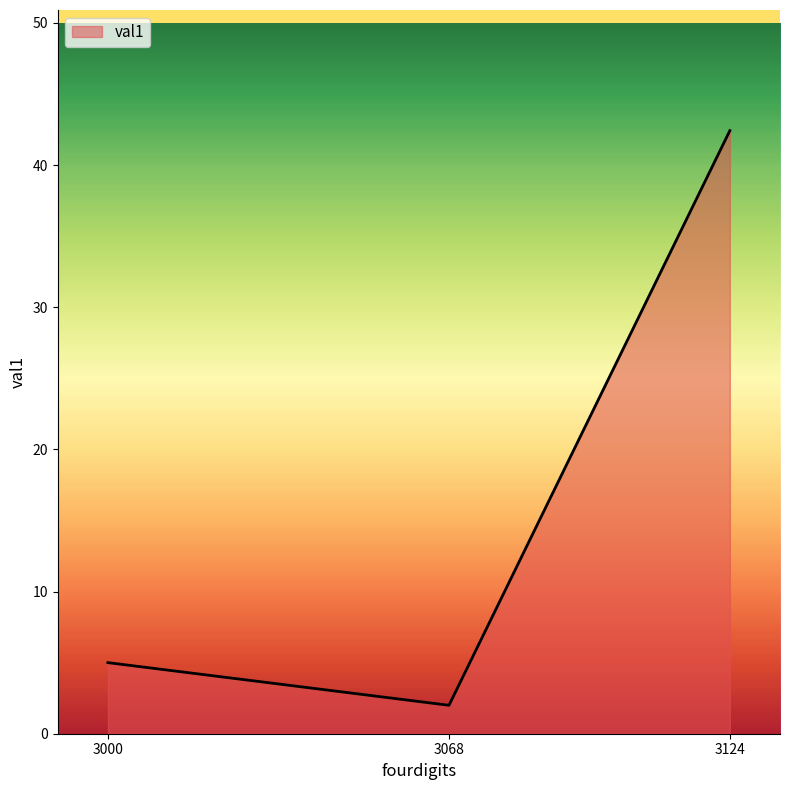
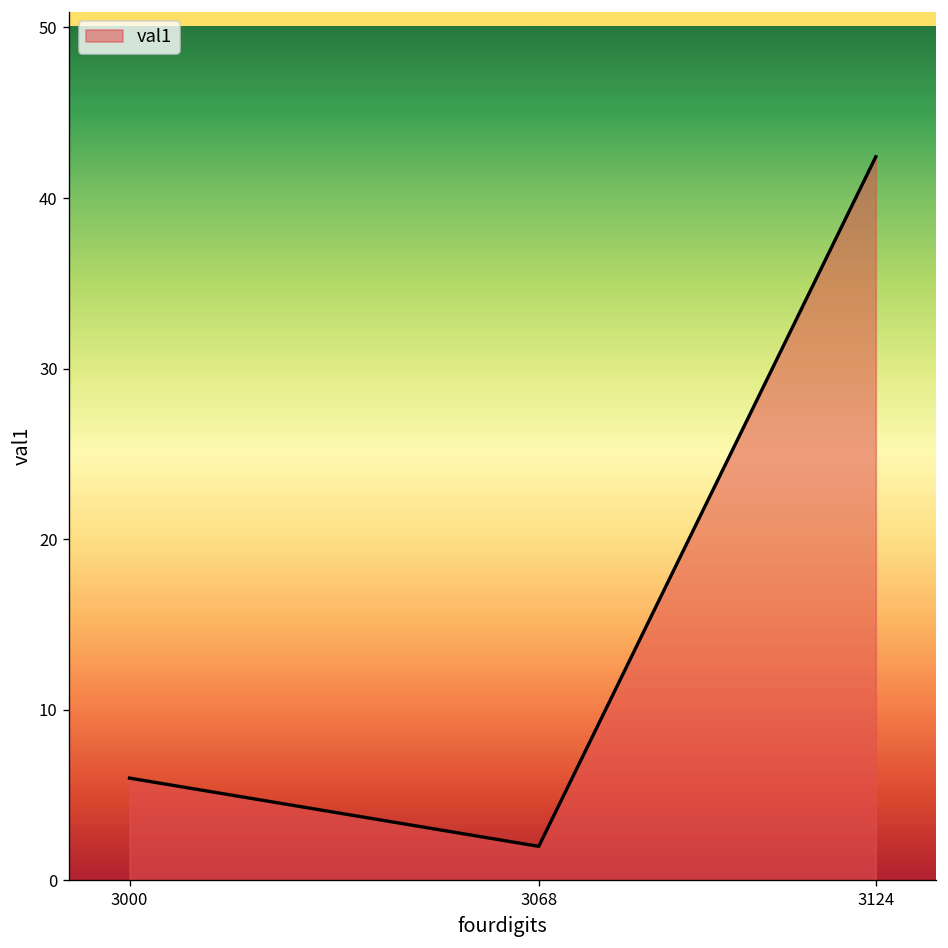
  {
-   "3000": 5,
+   "3000": 6,
    "3068": 2,
    "3124": 42.4
  }
